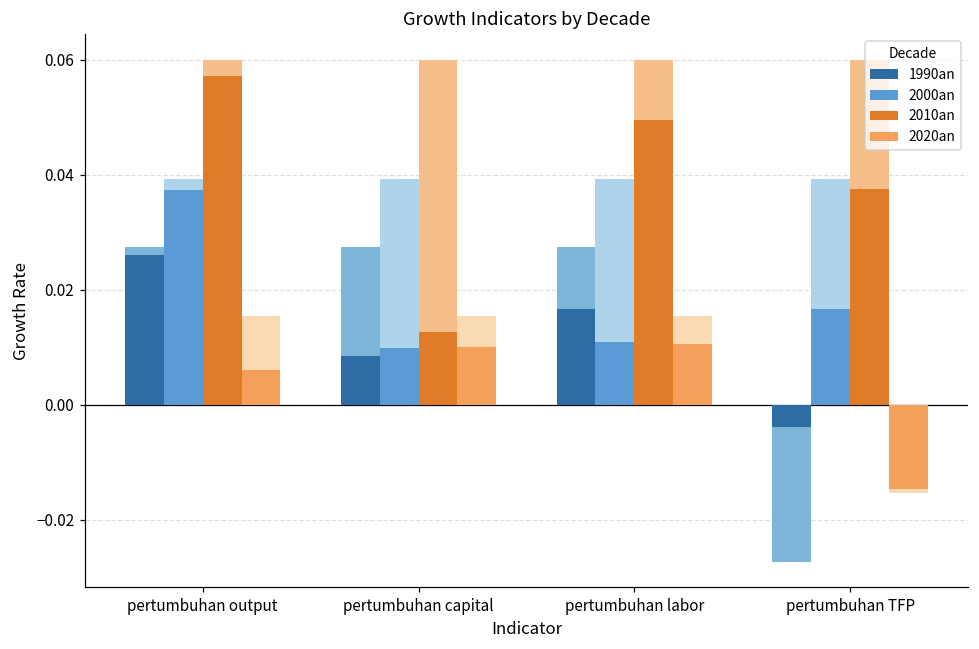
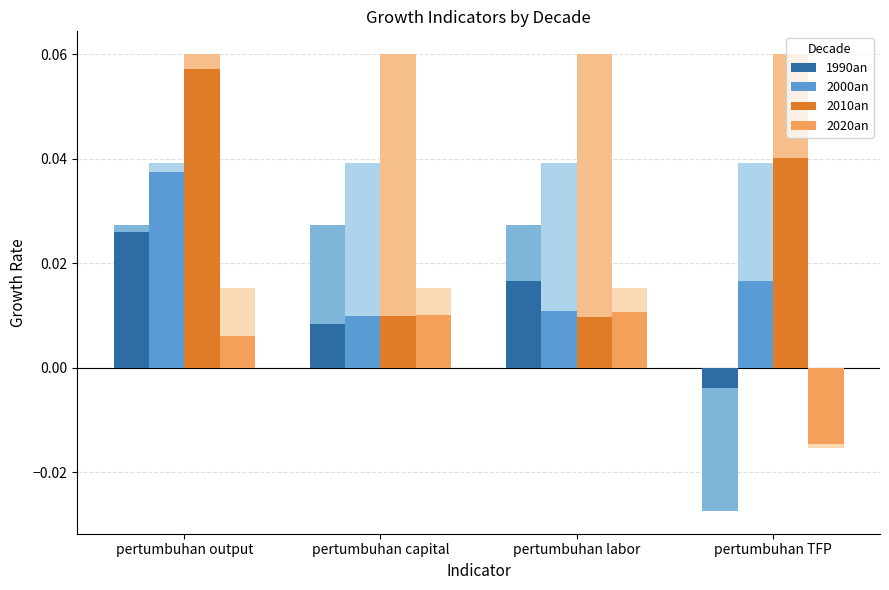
  {
    "2010an": {
-     "pertumbuhan capital": 0.013,
-     "pertumbuhan labor": 0.050,
-     "pertumbuhan TFP": 0.038
+     "pertumbuhan capital": 0.010,
+     "pertumbuhan labor": 0.010,
+     "pertumbuhan TFP": 0.040
    }
  }
